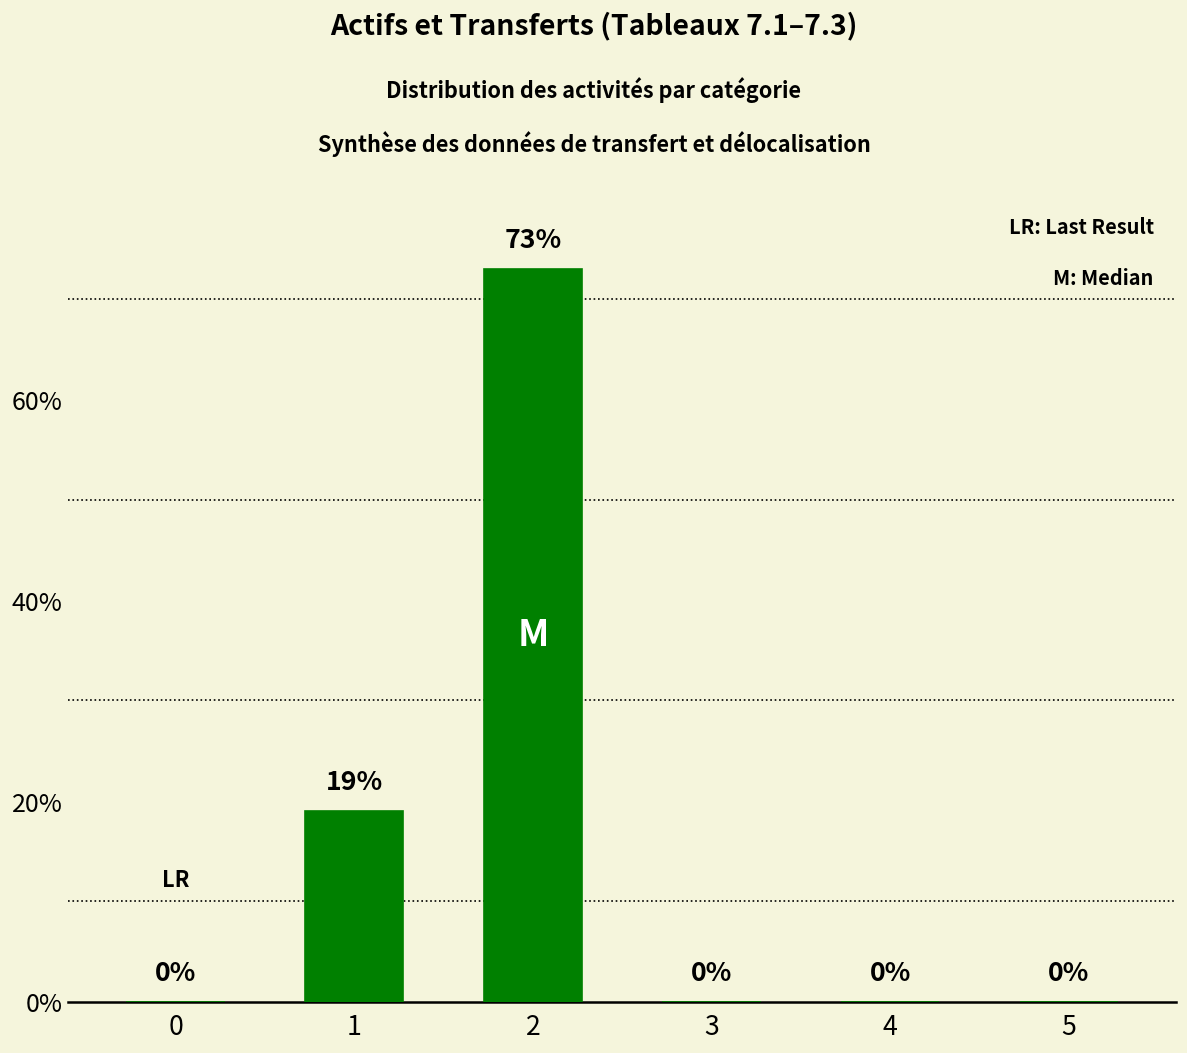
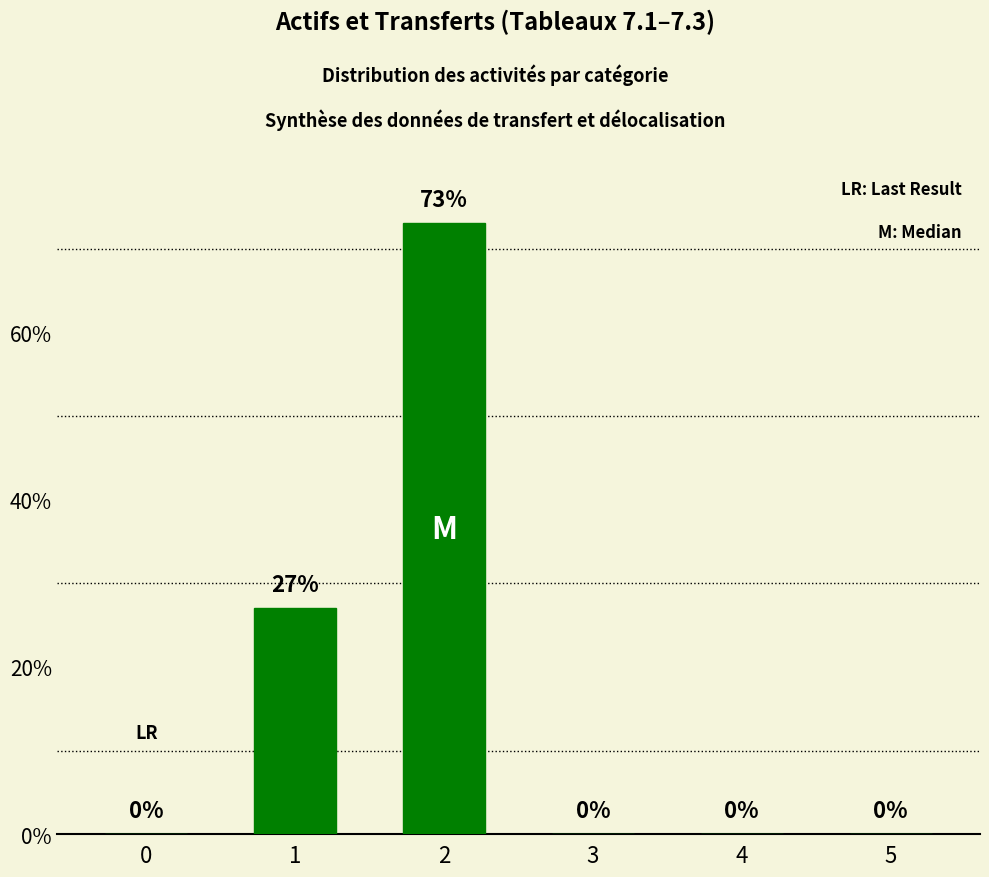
  {
    "0": "0%",
-   "1": "19%",
+   "1": "27%",
    "2": "73%",
    "3": "0%",
    "4": "0%",
    "5": "0%"
  }
